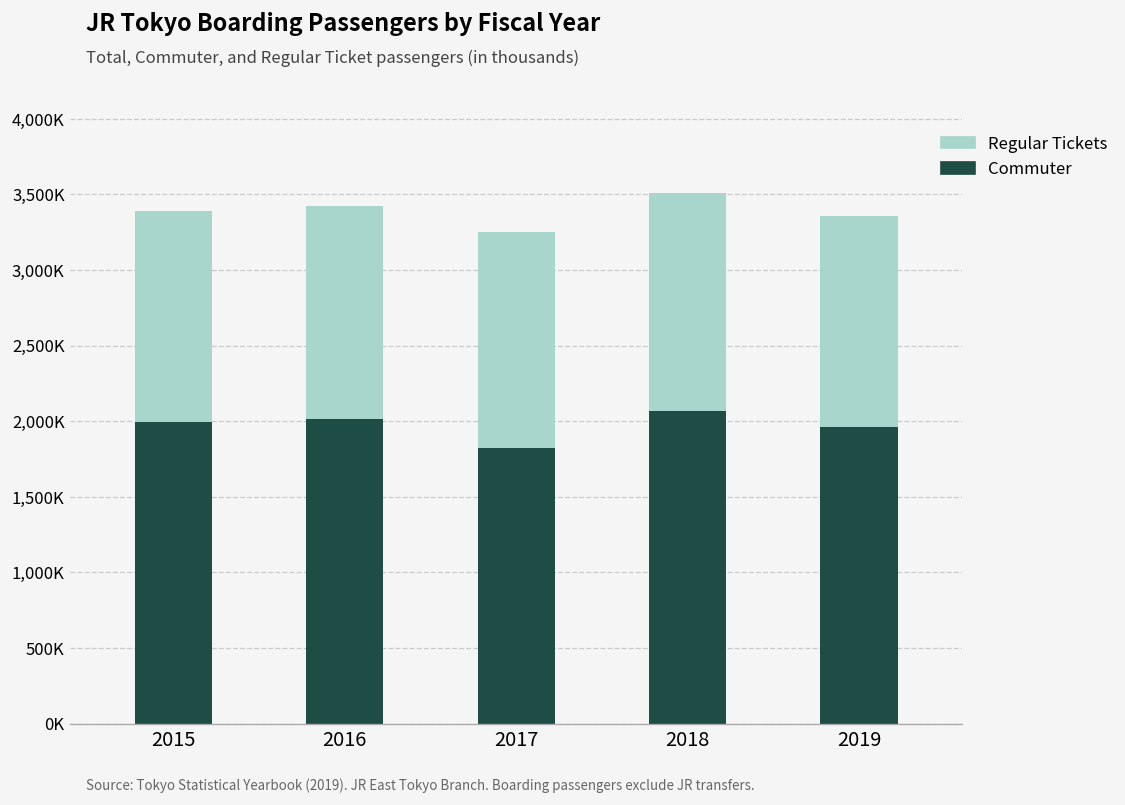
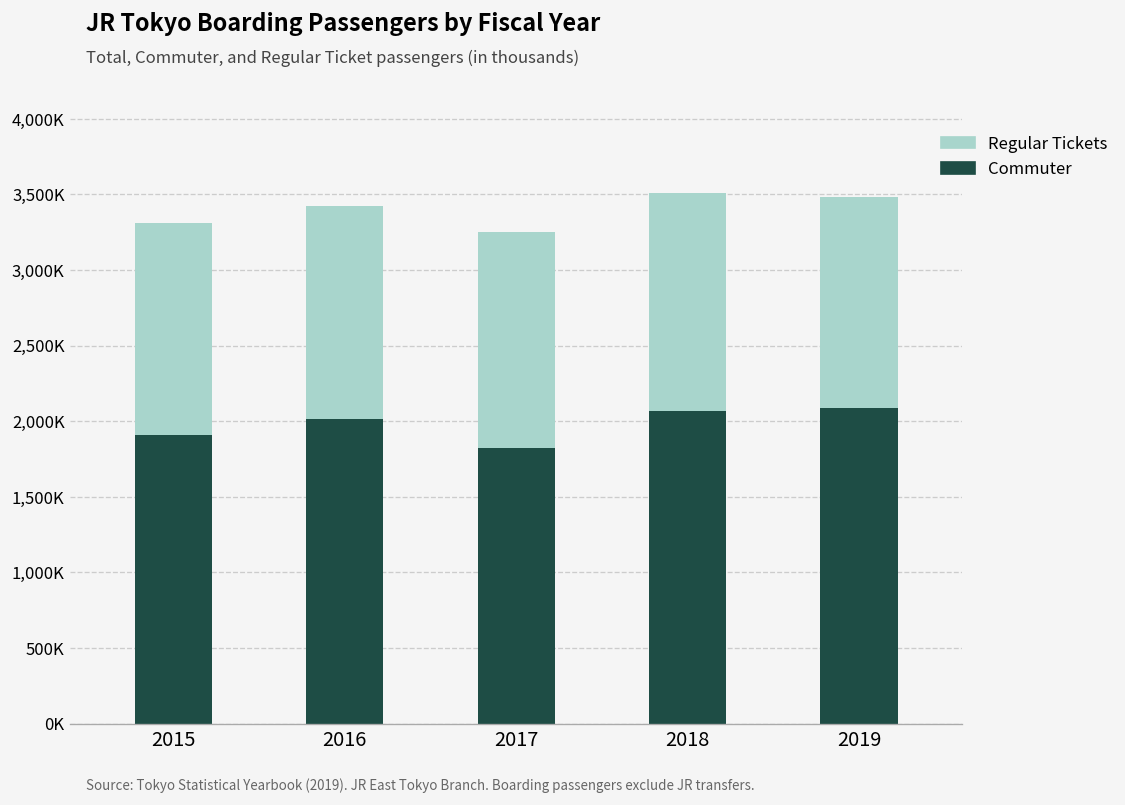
  {
    "Commuter": {
-     "2015": "1,990,000",
+     "2015": "1,910,000",
      "2016": "2,010,000",
      "2017": "1,820,000",
      "2018": "2,060,000",
-     "2019": "1,960,000"
+     "2019": "2,090,000"
    },
    "Regular Tickets": {
      "2015": "1,400,000",
      "2016": "1,410,000",
      "2017": "1,430,000",
      "2018": "1,450,000",
      "2019": "1,390,000"
    }
  }
